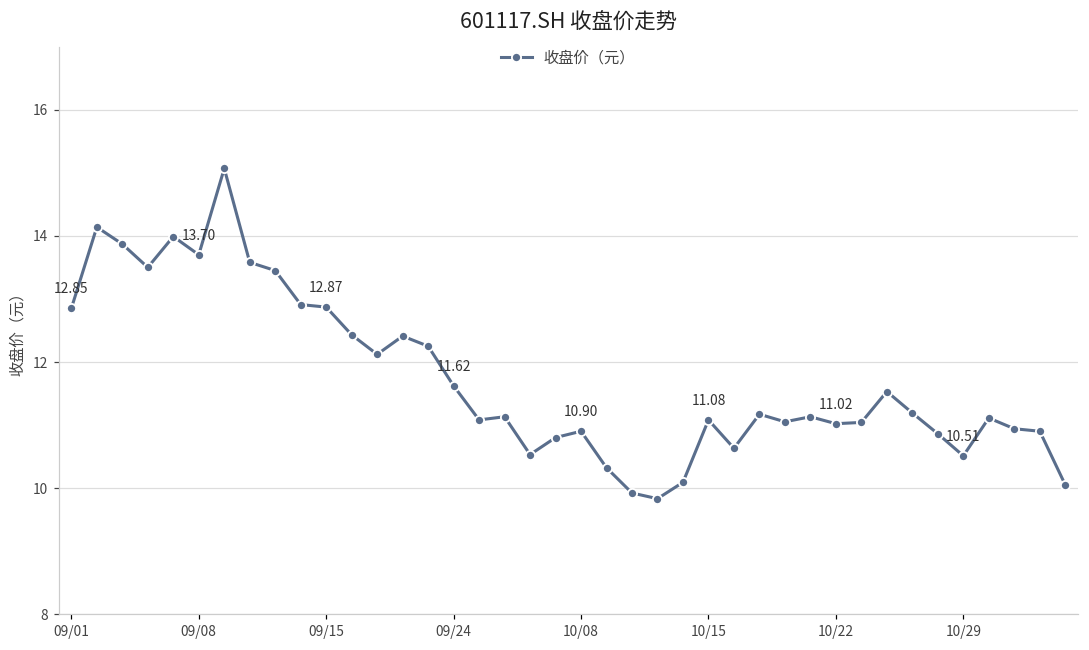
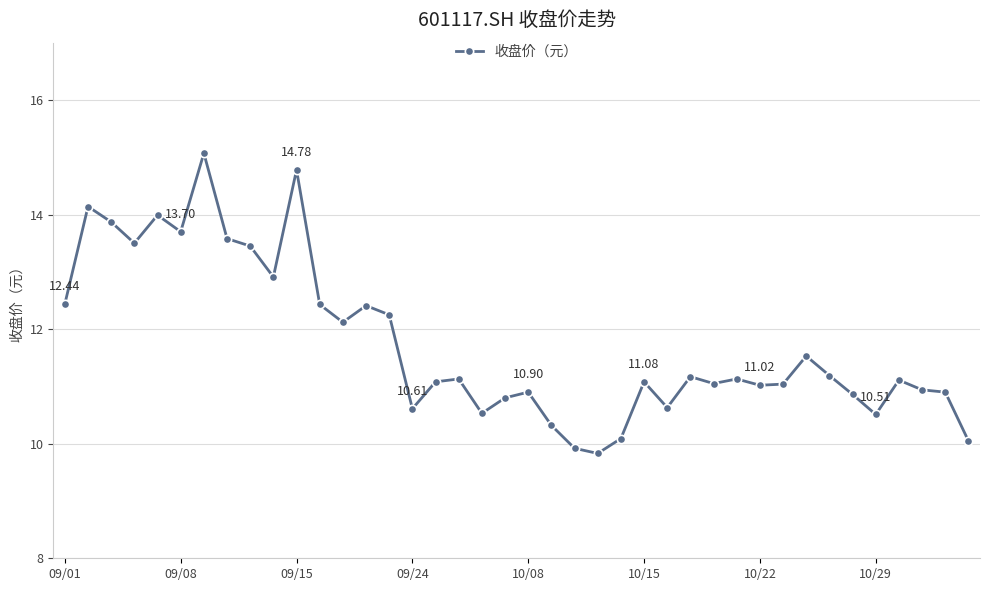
  {
-   "09/01": 12.85,
+   "09/01": 12.44,
    "09/08": 13.70,
-   "09/15": 12.87,
-   "09/24": 11.62,
+   "09/15": 14.78,
+   "09/24": 10.61,
    "10/08": 10.90,
    "10/15": 11.08,
    "10/22": 11.02,
    "10/29": 10.51
  }
